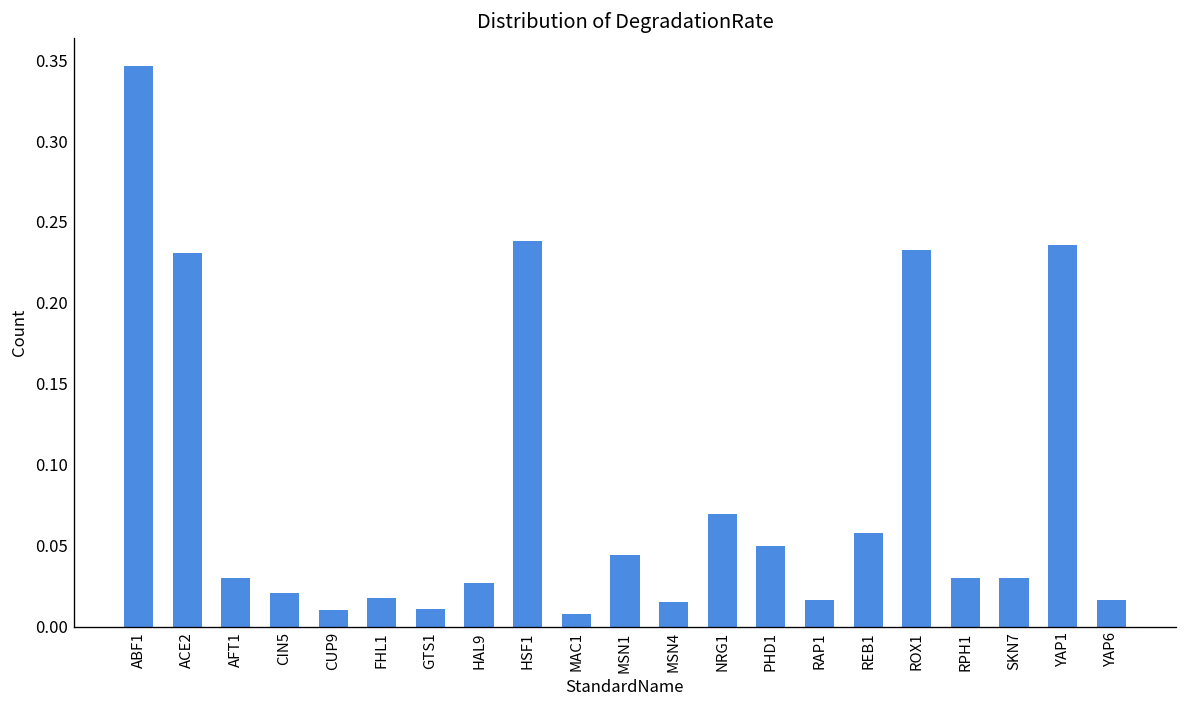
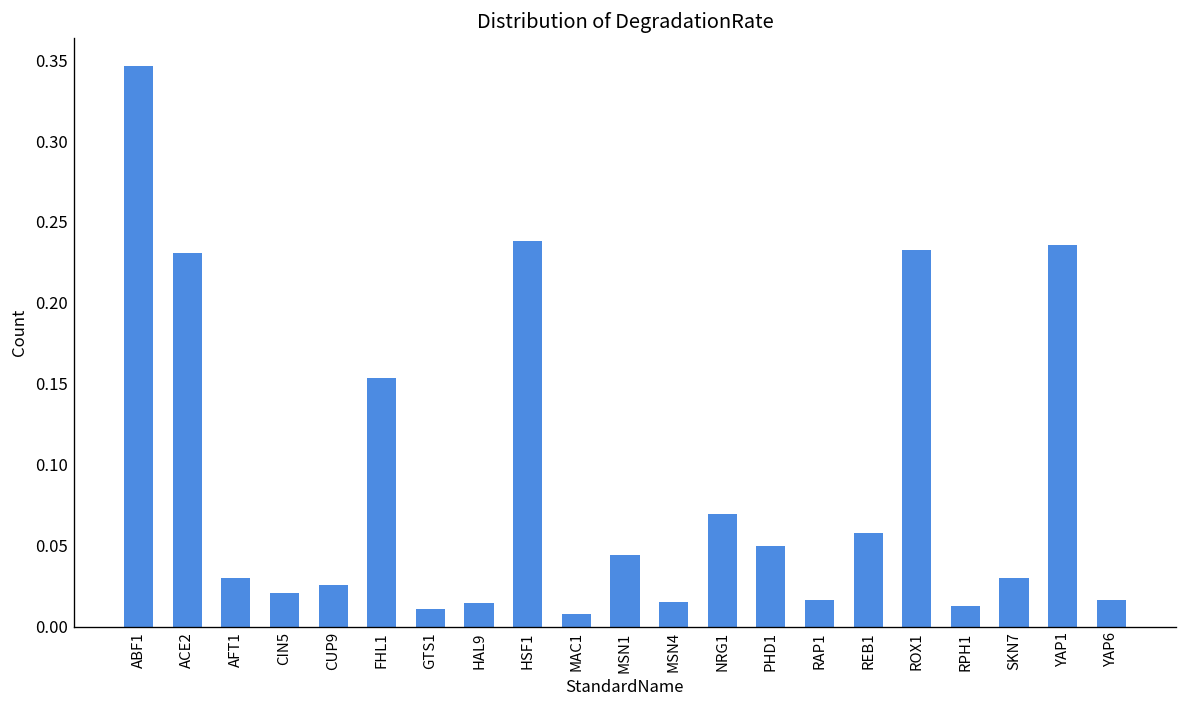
  {
    "ABF1": 0.347,
    "ACE2": 0.231,
    "AFT1": 0.030,
    "CIN5": 0.021,
-   "CUP9": 0.010,
-   "FHL1": 0.017,
+   "CUP9": 0.026,
+   "FHL1": 0.153,
    "GTS1": 0.011,
-   "HAL9": 0.027,
+   "HAL9": 0.014,
    "HSF1": 0.238,
    "MAC1": 0.007,
    "MSN1": 0.044,
    "MSN4": 0.015,
    "NRG1": 0.069,
    "PHD1": 0.050,
    "RAP1": 0.017,
    "REB1": 0.058,
    "ROX1": 0.233,
-   "RPH1": 0.030,
+   "RPH1": 0.013,
    "SKN7": 0.030,
    "YAP1": 0.236,
    "YAP6": 0.017
  }
